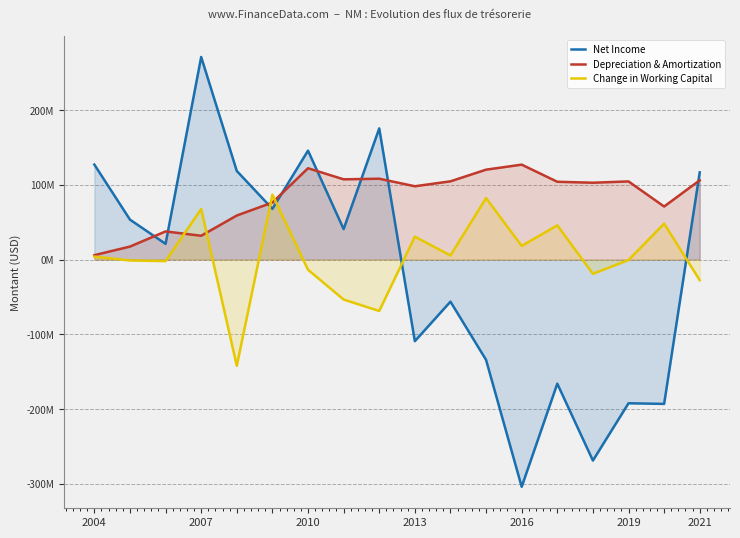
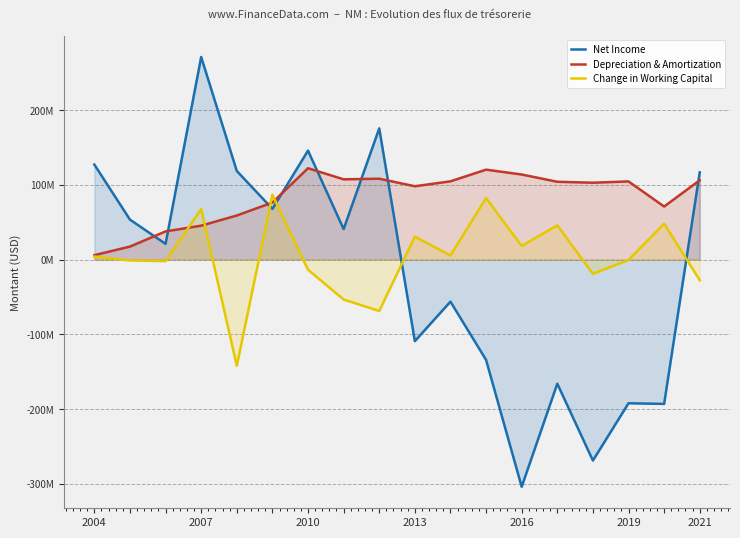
  {
    "Depreciation & Amortization": {
-     "2007": 30000000,
+     "2007": 50000000,
      "2010": 120000000,
      "2013": 100000000,
-     "2016": 130000000,
+     "2016": 110000000,
      "2019": 100000000,
      "2021": 110000000
    }
  }
